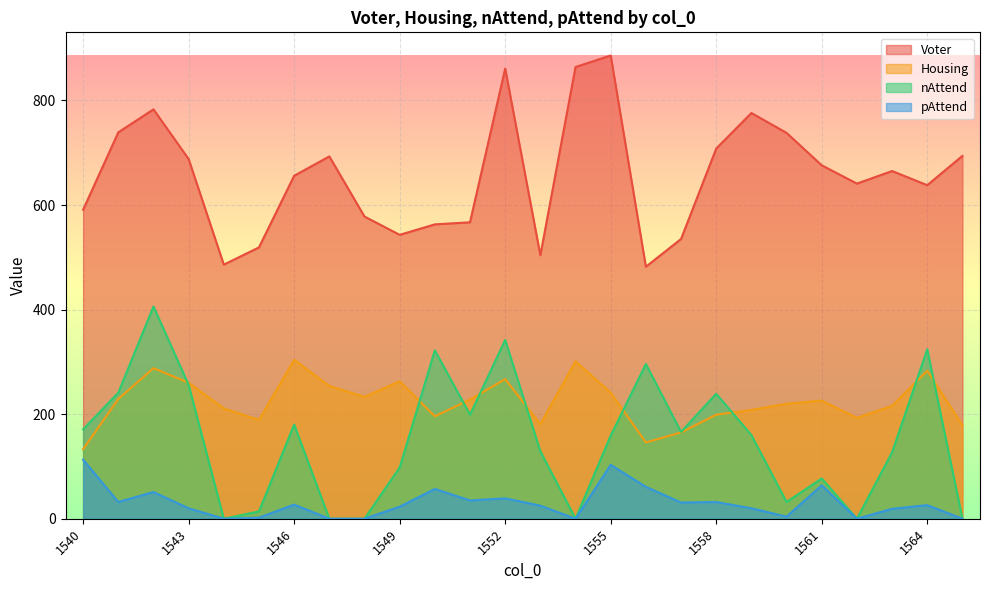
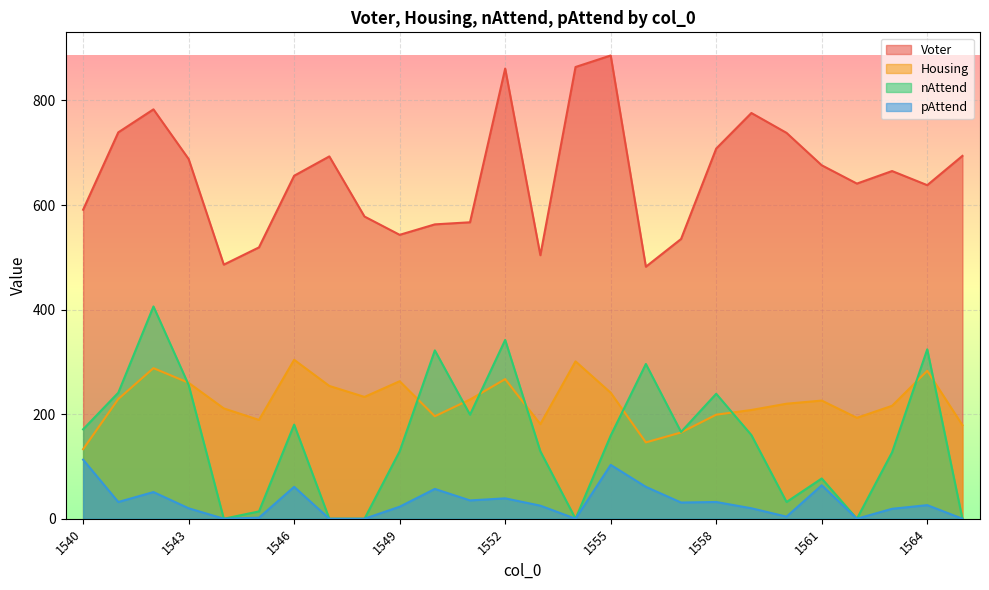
  {
    "Voter": {
      "1540": 590,
      "1543": 690,
      "1546": 660,
      "1549": 540,
      "1552": 860,
      "1555": 890,
      "1558": 710,
      "1561": 680,
      "1564": 640
    },
    "Housing": {
      "1540": 130,
      "1546": 300,
      "1549": 260,
      "1552": 270,
      "1555": 240,
      "1558": 200,
      "1561": 230,
      "1564": 280
    },
    "nAttend": {
      "1540": 170,
      "1546": 180,
-     "1549": 100,
+     "1549": 130,
      "1552": 340,
      "1555": 160,
      "1558": 240,
      "1561": 80,
      "1564": 320
    },
    "pAttend": {
      "1540": 110,
      "1543": 20,
-     "1546": 30,
+     "1546": 60,
      "1549": 20,
      "1552": 40,
      "1555": 100,
      "1558": 30,
      "1561": 60,
      "1564": 30
    }
  }
